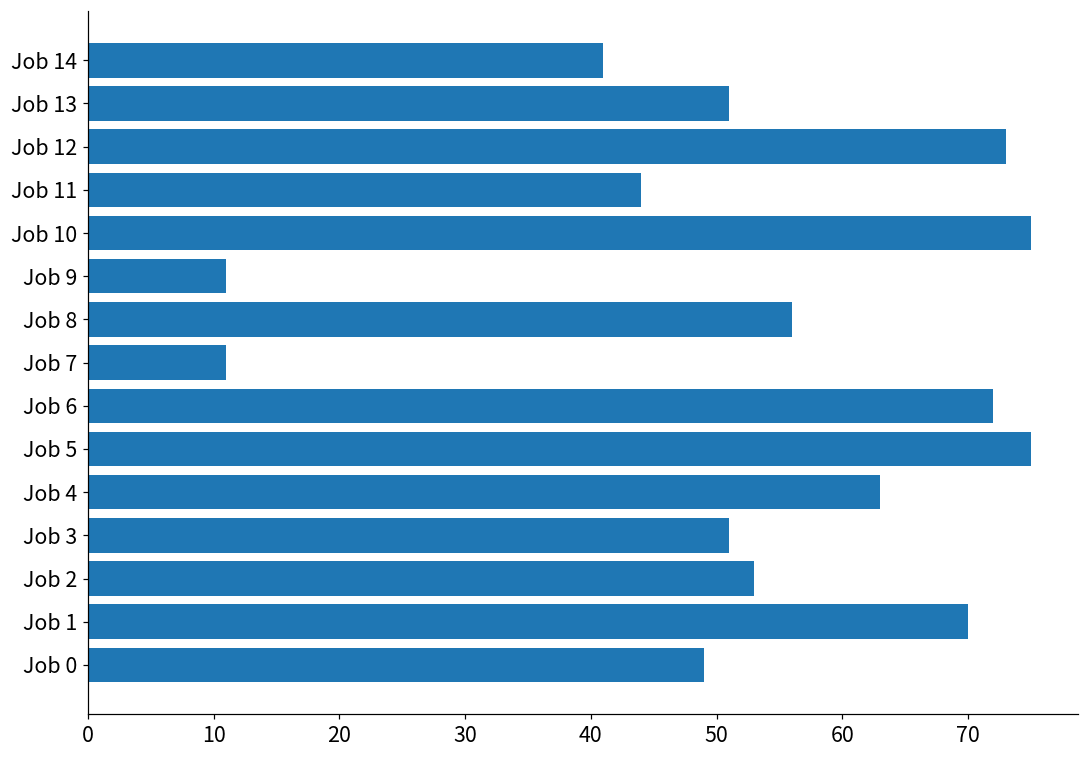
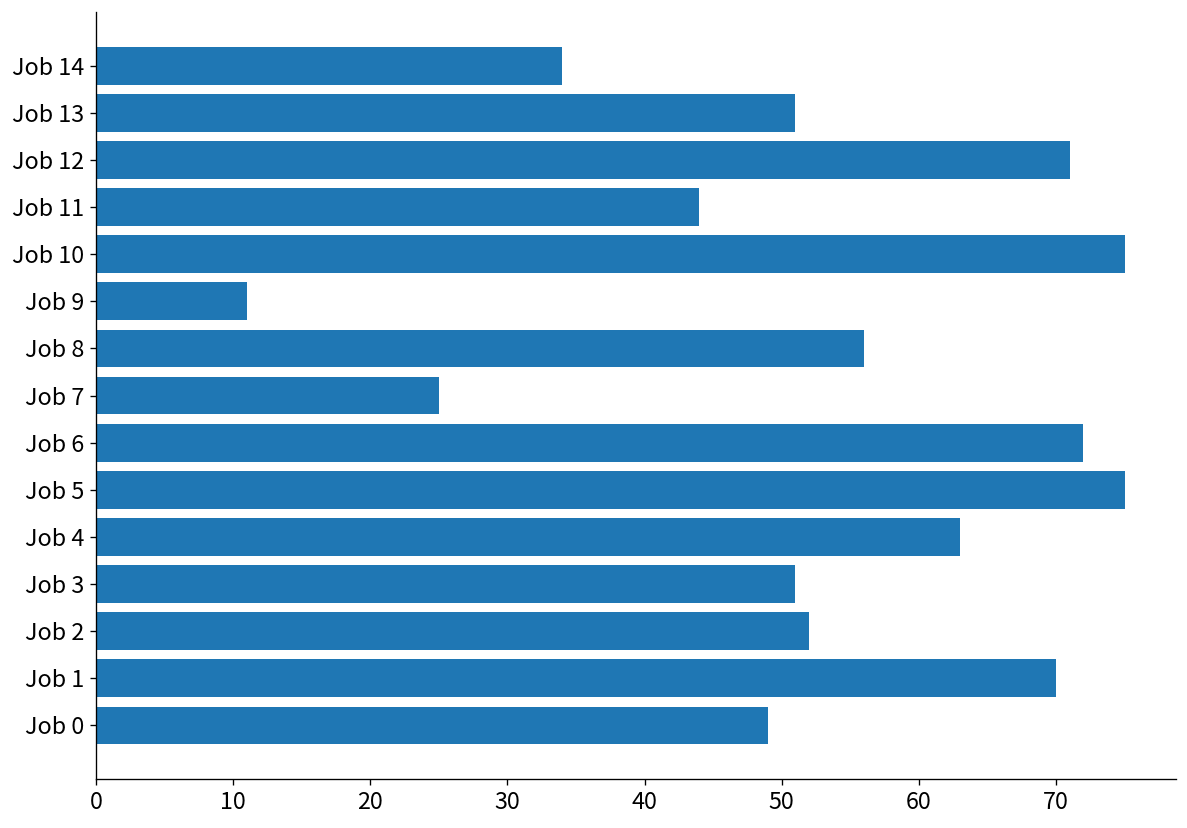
  {
-   "Job 14": 41,
+   "Job 14": 34,
    "Job 13": 51,
-   "Job 12": 73,
+   "Job 12": 71,
    "Job 11": 44,
    "Job 10": 75,
    "Job 9": 11,
    "Job 8": 56,
-   "Job 7": 11,
+   "Job 7": 25,
    "Job 6": 72,
    "Job 5": 75,
    "Job 4": 63,
    "Job 3": 51,
-   "Job 2": 53,
+   "Job 2": 52,
    "Job 1": 70,
    "Job 0": 49
  }
